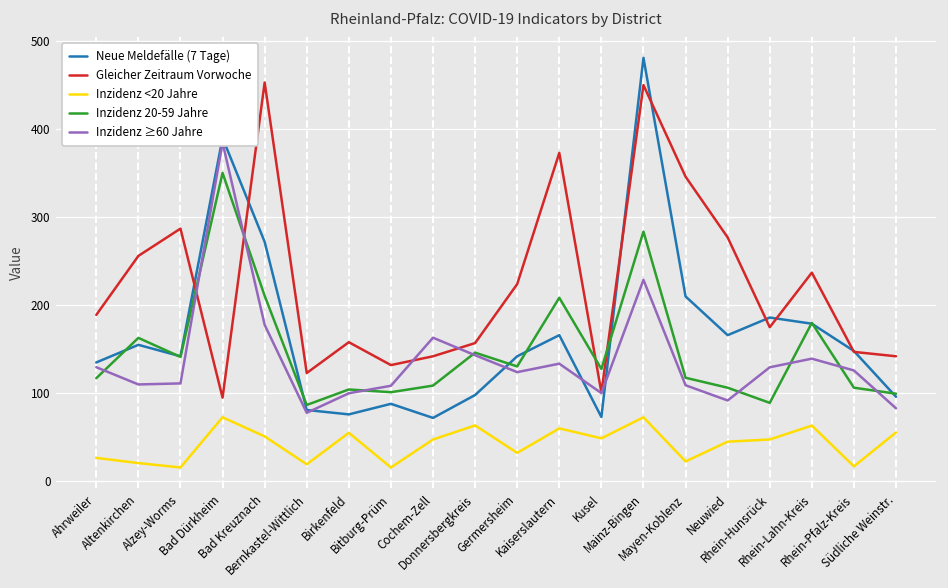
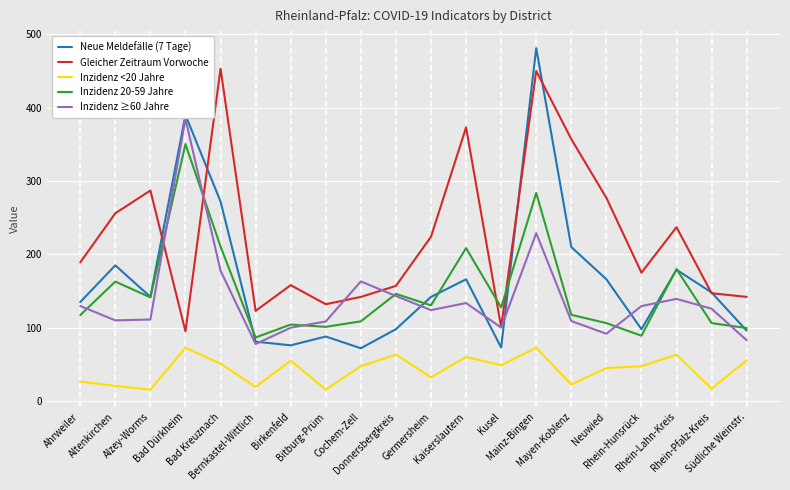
  {
    "Neue Meldefälle (7 Tage)": {
      "Ahrweiler": 140,
-     "Altenkirchen": 160,
+     "Altenkirchen": 190,
      "Bad Kreuznach": 270,
      "Birkenfeld": 80,
      "Bitburg-Prüm": 90,
      "Cochem-Zell": 70,
      "Donnersbergkreis": 100,
      "Germersheim": 140,
      "Kaiserslautern": 170,
      "Kusel": 70,
      "Mainz-Bingen": 480,
      "Mayen-Koblenz": 210,
      "Neuwied": 170,
-     "Rhein-Hunsrück": 190,
+     "Rhein-Hunsrück": 100,
      "Südliche Weinstr.": 100
    },
    "Gleicher Zeitraum Vorwoche": {
      "Ahrweiler": 190,
      "Altenkirchen": 260,
      "Alzey-Worms": 290,
      "Bad Dürkheim": 100,
      "Bad Kreuznach": 450,
      "Bernkastel-Wittlich": 120,
      "Birkenfeld": 160,
      "Bitburg-Prüm": 130,
      "Cochem-Zell": 140,
      "Donnersbergkreis": 160,
      "Germersheim": 220,
      "Kaiserslautern": 370,
      "Mainz-Bingen": 450,
-     "Mayen-Koblenz": 350,
+     "Mayen-Koblenz": 360,
      "Neuwied": 280,
      "Rhein-Hunsrück": 180,
      "Rhein-Lahn-Kreis": 240,
      "Südliche Weinstr.": 140
    },
    "Inzidenz <20 Jahre": {
      "Ahrweiler": 30,
      "Altenkirchen": 20,
      "Alzey-Worms": 20,
      "Bad Dürkheim": 70,
      "Bad Kreuznach": 50,
      "Bernkastel-Wittlich": 20,
      "Birkenfeld": 60,
      "Bitburg-Prüm": 20,
      "Cochem-Zell": 50,
      "Donnersbergkreis": 60,
      "Germersheim": 30,
      "Kaiserslautern": 60,
      "Kusel": 50,
      "Mainz-Bingen": 70,
      "Mayen-Koblenz": 20,
      "Neuwied": 50,
      "Rhein-Hunsrück": 50,
      "Rhein-Lahn-Kreis": 60,
      "Rhein-Pfalz-Kreis": 20,
      "Südliche Weinstr.": 60
    },
    "Inzidenz 20-59 Jahre": {
      "Ahrweiler": 120,
      "Altenkirchen": 160,
      "Bad Dürkheim": 350,
      "Bad Kreuznach": 210,
      "Bernkastel-Wittlich": 90,
      "Birkenfeld": 100,
      "Bitburg-Prüm": 100,
      "Cochem-Zell": 110,
      "Germersheim": 130,
      "Kaiserslautern": 210,
      "Kusel": 130,
      "Mainz-Bingen": 280,
      "Mayen-Koblenz": 120,
      "Neuwied": 110,
      "Rhein-Hunsrück": 90,
      "Rhein-Pfalz-Kreis": 110,
      "Südliche Weinstr.": 100
    },
    "Inzidenz ≥60 Jahre": {
      "Ahrweiler": 130,
      "Altenkirchen": 110,
      "Alzey-Worms": 110,
      "Bad Dürkheim": 380,
      "Bad Kreuznach": 180,
      "Birkenfeld": 100,
      "Bitburg-Prüm": 110,
      "Cochem-Zell": 160,
      "Germersheim": 120,
      "Kaiserslautern": 130,
      "Mainz-Bingen": 230,
      "Mayen-Koblenz": 110,
      "Neuwied": 90,
      "Rhein-Hunsrück": 130,
      "Rhein-Lahn-Kreis": 140,
      "Rhein-Pfalz-Kreis": 130,
      "Südliche Weinstr.": 80
    }
  }
